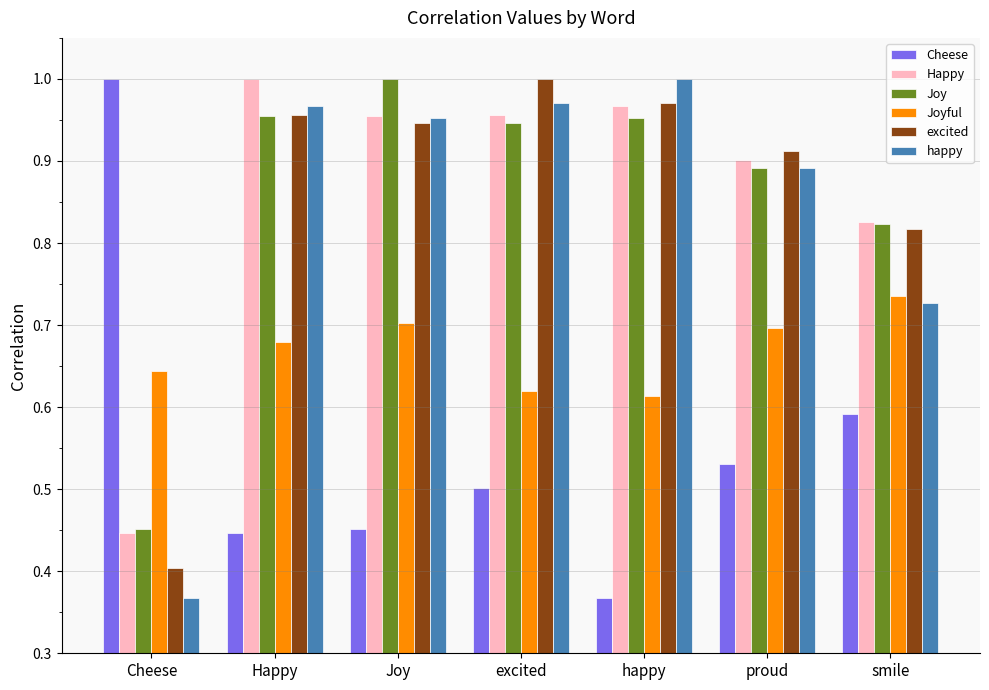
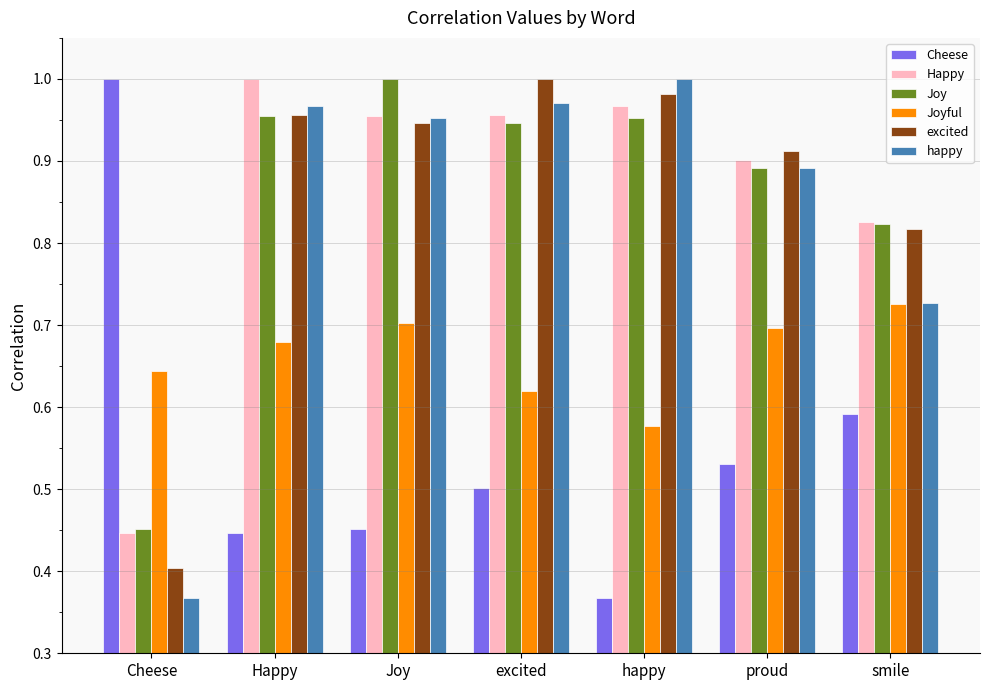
  {
    "Cheese": {
      "Cheese": 1.00,
      "Happy": 0.45,
      "Joy": 0.45,
      "excited": 0.50,
      "happy": 0.37,
      "proud": 0.53,
      "smile": 0.59
    },
    "Happy": {
      "Cheese": 0.45,
      "Happy": 1.00,
      "Joy": 0.96,
      "excited": 0.96,
      "happy": 0.97,
      "proud": 0.90,
      "smile": 0.83
    },
    "Joy": {
      "Cheese": 0.45,
      "Happy": 0.96,
      "Joy": 1.00,
      "excited": 0.95,
      "happy": 0.95,
      "proud": 0.89,
      "smile": 0.82
    },
    "Joyful": {
      "Cheese": 0.64,
      "Happy": 0.68,
      "Joy": 0.70,
      "excited": 0.62,
-     "happy": 0.61,
+     "happy": 0.58,
      "proud": 0.70,
-     "smile": 0.74
+     "smile": 0.73
    },
    "excited": {
      "Cheese": 0.40,
      "Happy": 0.96,
      "Joy": 0.95,
      "excited": 1.00,
-     "happy": 0.97,
+     "happy": 0.98,
      "proud": 0.91,
      "smile": 0.82
    },
    "happy": {
      "Cheese": 0.37,
      "Happy": 0.97,
      "Joy": 0.95,
      "excited": 0.97,
      "happy": 1.00,
      "proud": 0.89,
      "smile": 0.73
    }
  }
